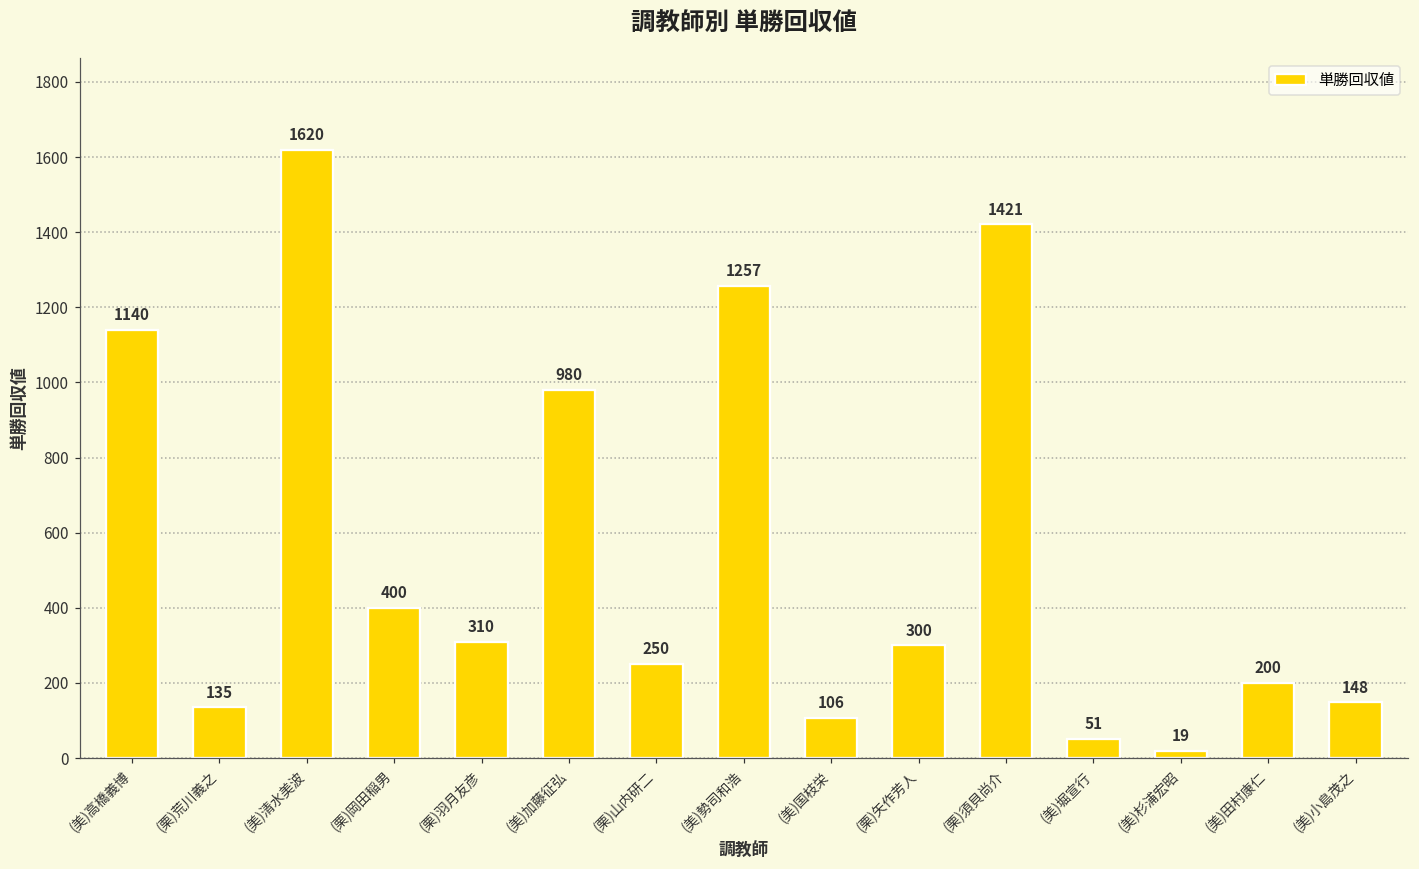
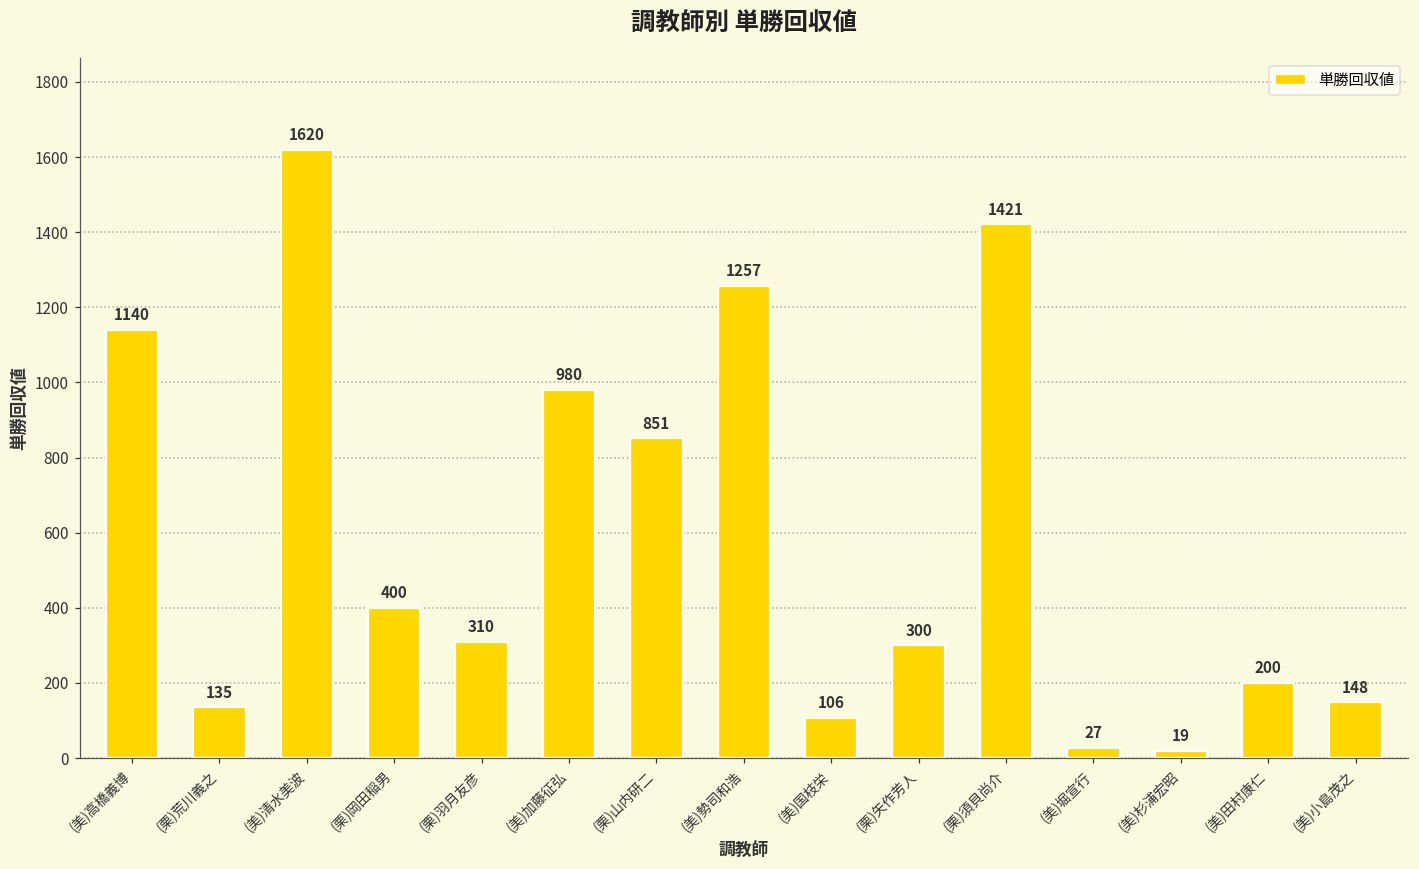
  {
    "(美)高橋義博": 1140,
    "(栗)荒川義之": 135,
    "(美)清水美波": 1620,
    "(栗)岡田稲男": 400,
    "(栗)羽月友彦": 310,
    "(美)加藤征弘": 980,
-   "(栗)山内研二": 250,
+   "(栗)山内研二": 851,
    "(美)勢司和浩": 1257,
    "(美)国枝栄": 106,
    "(栗)矢作芳人": 300,
    "(栗)須貝尚介": 1421,
-   "(美)堀宣行": 51,
+   "(美)堀宣行": 27,
    "(美)杉浦宏昭": 19,
    "(美)田村康仁": 200,
    "(美)小島茂之": 148
  }
